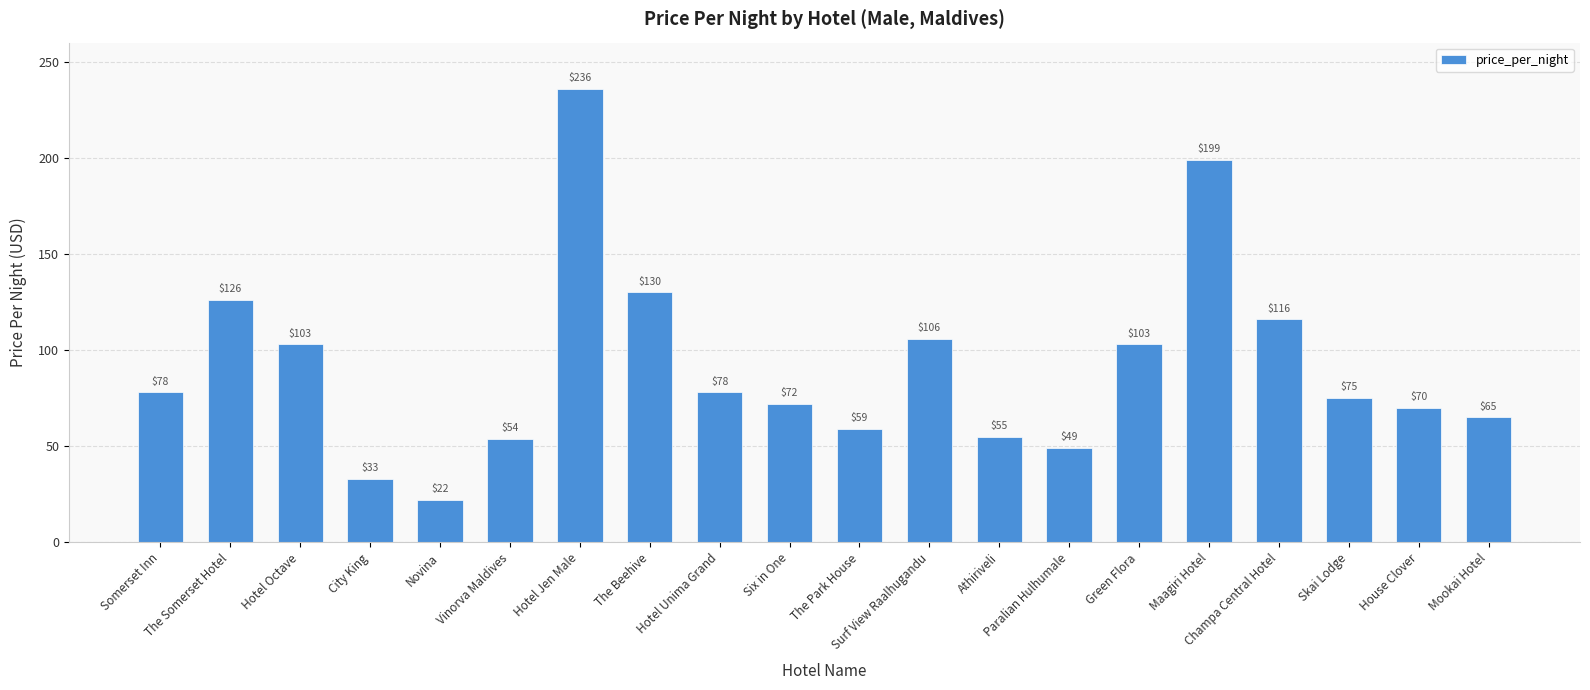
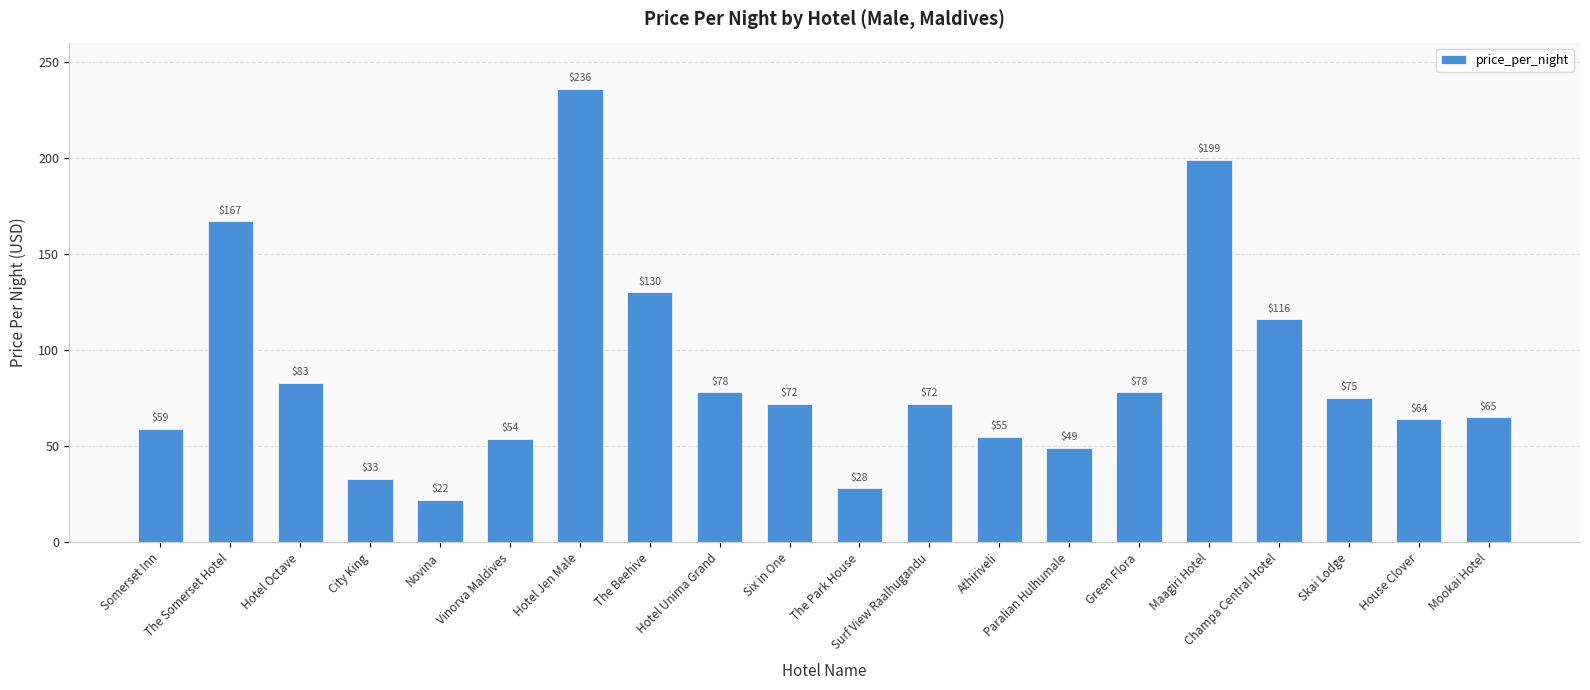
  {
-   "Somerset Inn": "$78",
-   "The Somerset Hotel": "$126",
-   "Hotel Octave": "$103",
+   "Somerset Inn": "$59",
+   "The Somerset Hotel": "$167",
+   "Hotel Octave": "$83",
    "City King": "$33",
    "Novina": "$22",
    "Vinorva Maldives": "$54",
    "Hotel Jen Male": "$236",
    "The Beehive": "$130",
    "Hotel Unima Grand": "$78",
    "Six in One": "$72",
-   "The Park House": "$59",
-   "Surf View Raalhugandu": "$106",
+   "The Park House": "$28",
+   "Surf View Raalhugandu": "$72",
    "Athiriveli": "$55",
    "Paralian Hulhumale": "$49",
-   "Green Flora": "$103",
+   "Green Flora": "$78",
    "Maagiri Hotel": "$199",
    "Champa Central Hotel": "$116",
    "Skai Lodge": "$75",
-   "House Clover": "$70",
+   "House Clover": "$64",
    "Mookai Hotel": "$65"
  }
